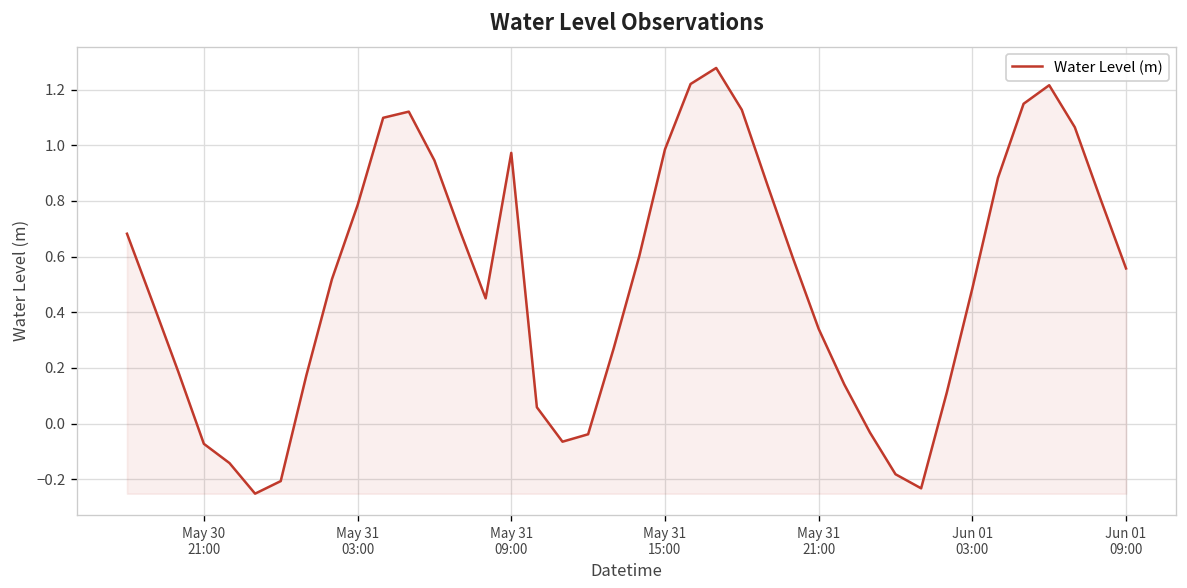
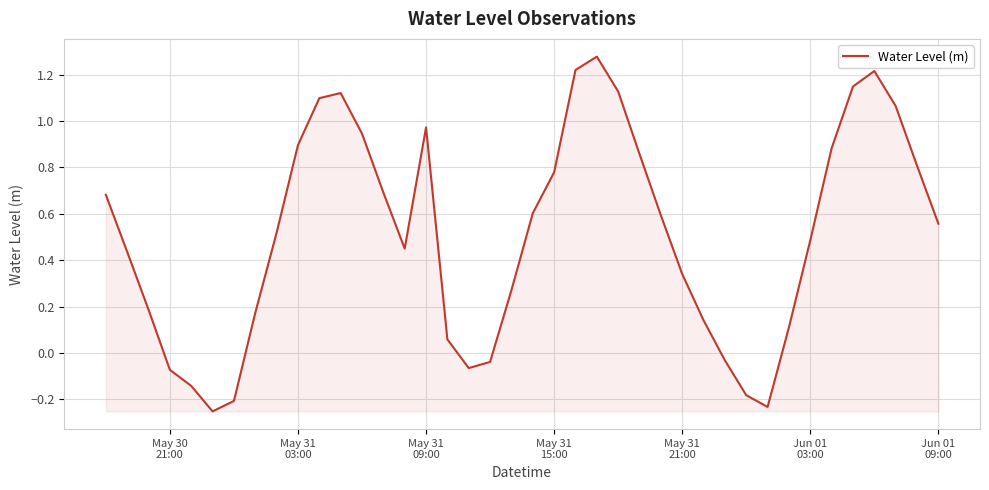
  {
    "May 30 21:00": -0.07,
-   "May 31 03:00": 0.78,
+   "May 31 03:00": 0.90,
    "May 31 09:00": 0.97,
-   "May 31 15:00": 0.99,
+   "May 31 15:00": 0.78,
    "May 31 21:00": 0.34,
    "Jun 01 03:00": 0.49,
    "Jun 01 09:00": 0.56
  }
